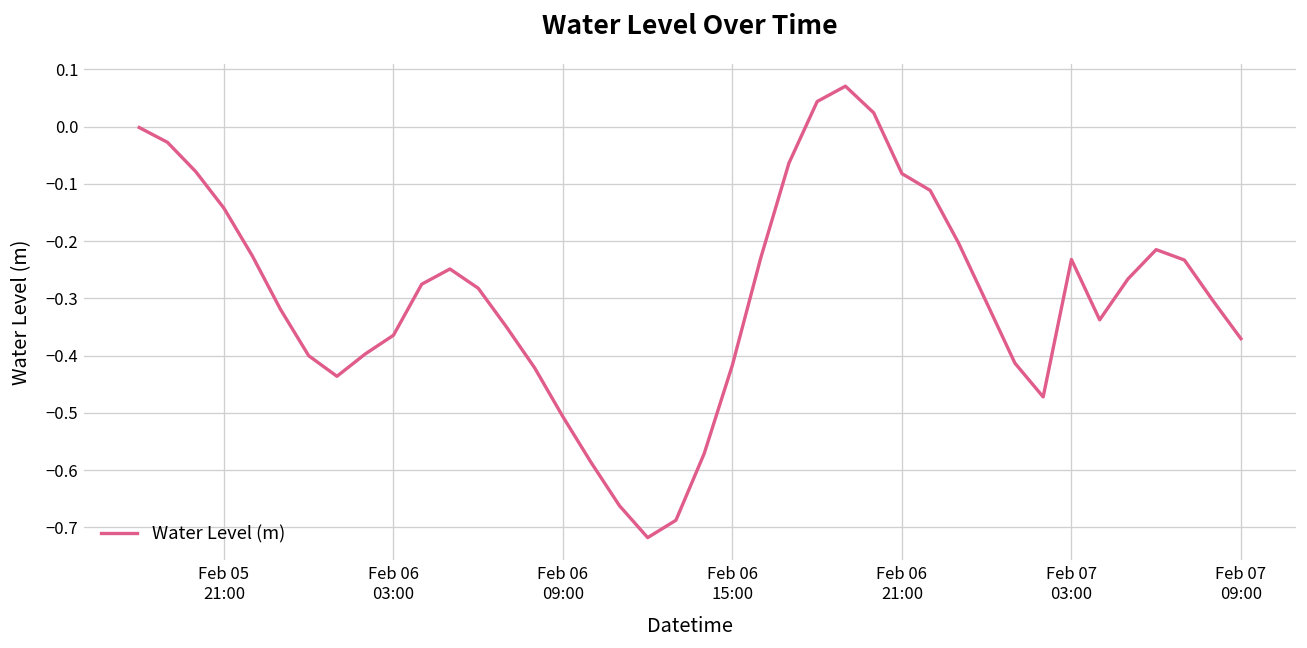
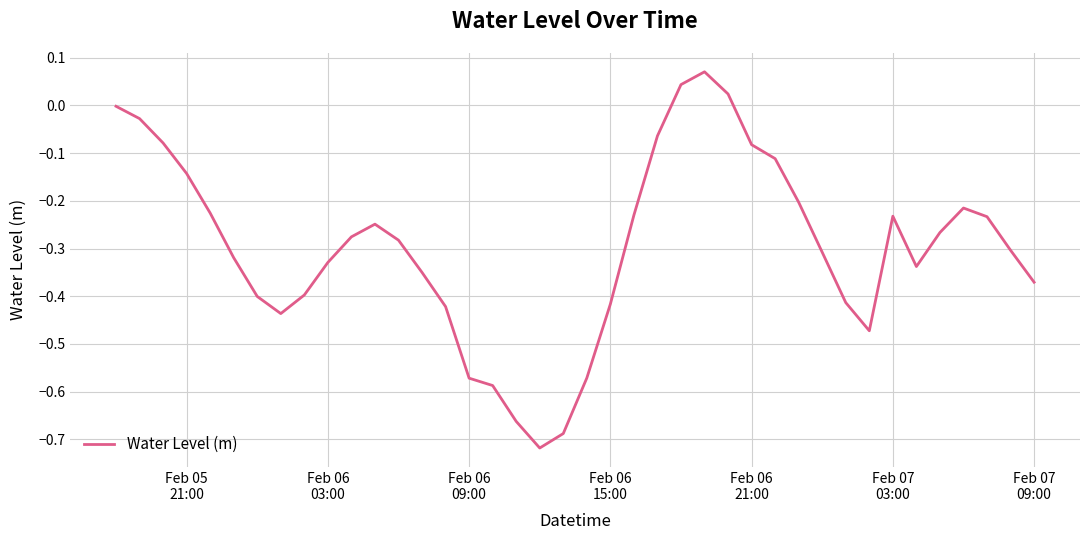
  {
    "Feb 05 21:00": -0.14,
-   "Feb 06 03:00": -0.36,
-   "Feb 06 09:00": -0.51,
+   "Feb 06 03:00": -0.33,
+   "Feb 06 09:00": -0.57,
    "Feb 06 15:00": -0.42,
    "Feb 06 21:00": -0.08,
    "Feb 07 03:00": -0.23,
    "Feb 07 09:00": -0.37
  }
